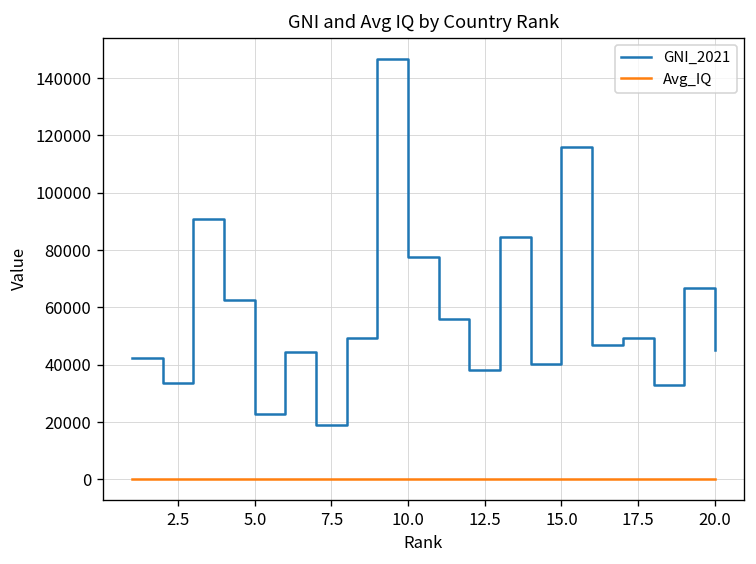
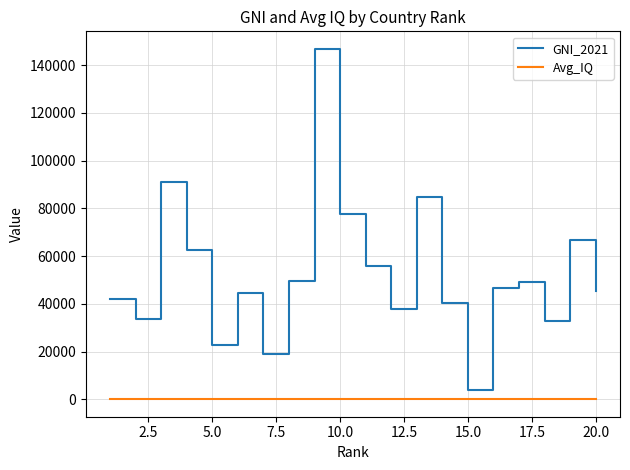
  {
    "GNI_2021": {
      "5.0": 23000,
      "10.0": 78000,
-     "15.0": 116000,
+     "15.0": 4000,
      "20.0": 45000
    },
    "Avg_IQ": {
      "5.0": 0,
      "10.0": 0,
      "15.0": 0,
      "20.0": 0
    }
  }
